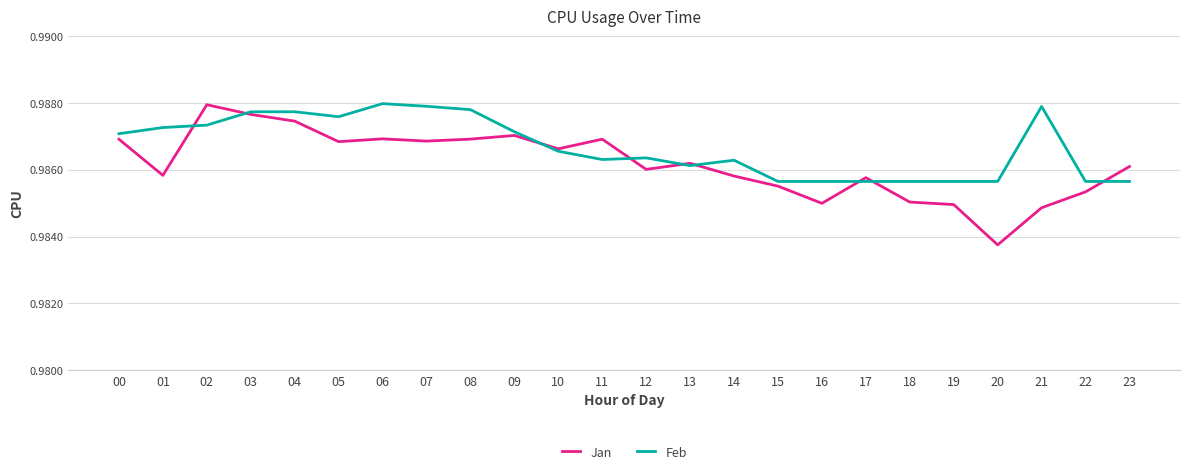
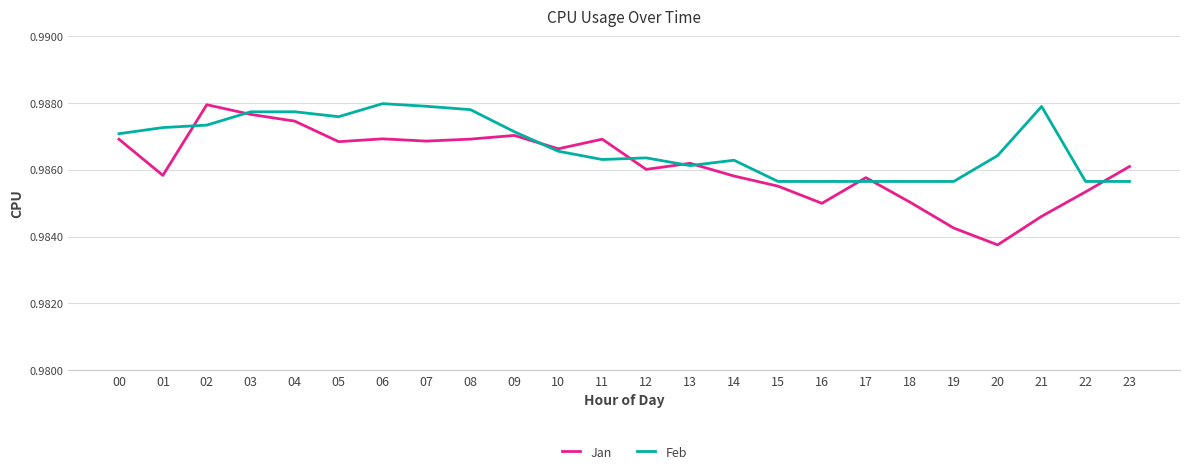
  {
    "Jan": {
      "00": 0.9869,
      "01": 0.9858,
      "02": 0.9879,
      "03": 0.9877,
      "04": 0.9875,
      "05": 0.9868,
      "06": 0.9869,
      "07": 0.9869,
      "08": 0.9869,
      "09": 0.9870,
      "11": 0.9869,
      "12": 0.9860,
      "14": 0.9858,
      "15": 0.9855,
      "16": 0.9850,
      "17": 0.9858,
      "18": 0.9850,
-     "19": 0.9850,
+     "19": 0.9843,
      "20": 0.9838,
-     "21": 0.9849,
+     "21": 0.9846,
      "22": 0.9853,
      "23": 0.9861
    },
    "Feb": {
      "00": 0.9871,
      "01": 0.9873,
      "02": 0.9873,
      "03": 0.9877,
      "04": 0.9877,
      "05": 0.9876,
      "06": 0.9880,
      "07": 0.9879,
      "08": 0.9878,
      "09": 0.9871,
      "11": 0.9863,
      "12": 0.9864,
      "14": 0.9863,
      "15": 0.9857,
      "16": 0.9857,
      "17": 0.9857,
      "18": 0.9857,
      "19": 0.9857,
-     "20": 0.9857,
+     "20": 0.9864,
      "21": 0.9879,
      "22": 0.9857,
      "23": 0.9857
    }
  }
